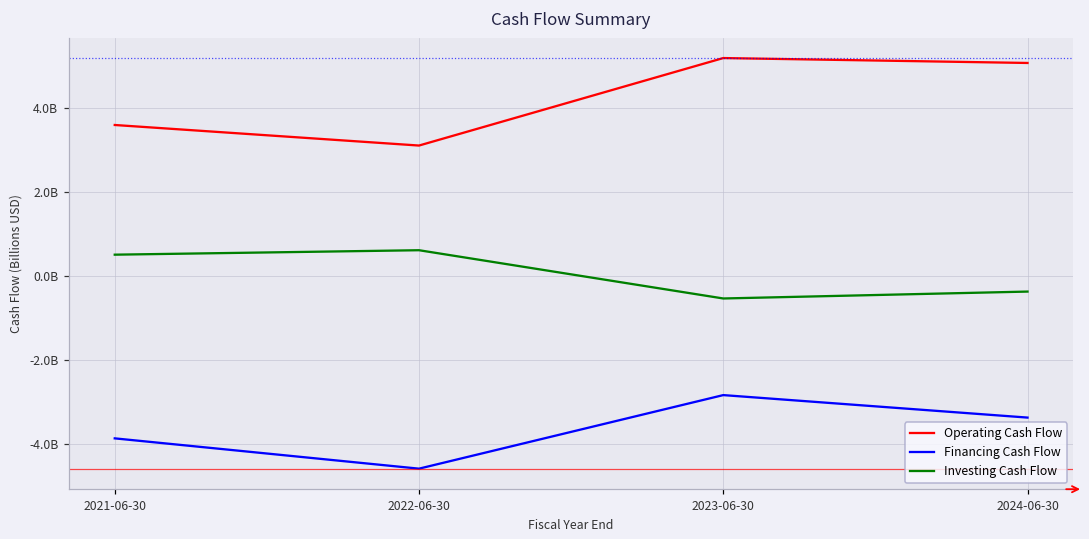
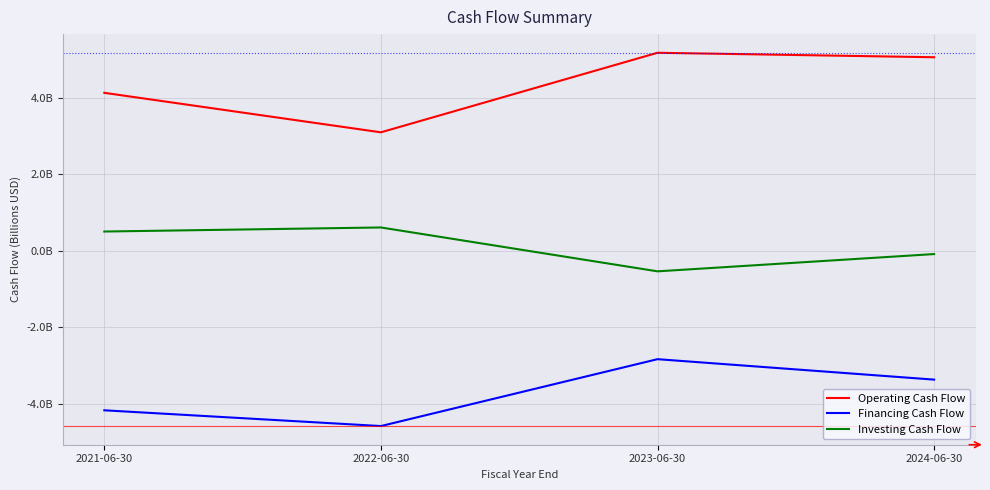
  {
    "Operating Cash Flow": {
-     "2021-06-30": 3600000000,
+     "2021-06-30": 4100000000,
      "2022-06-30": 3100000000,
      "2023-06-30": 5200000000,
      "2024-06-30": 5100000000
    },
    "Financing Cash Flow": {
-     "2021-06-30": -3900000000,
+     "2021-06-30": -4200000000,
      "2022-06-30": -4600000000,
      "2023-06-30": -2800000000,
      "2024-06-30": -3400000000
    },
    "Investing Cash Flow": {
      "2021-06-30": 500000000,
      "2022-06-30": 600000000,
      "2023-06-30": -500000000,
-     "2024-06-30": -400000000
+     "2024-06-30": -100000000
    }
  }
